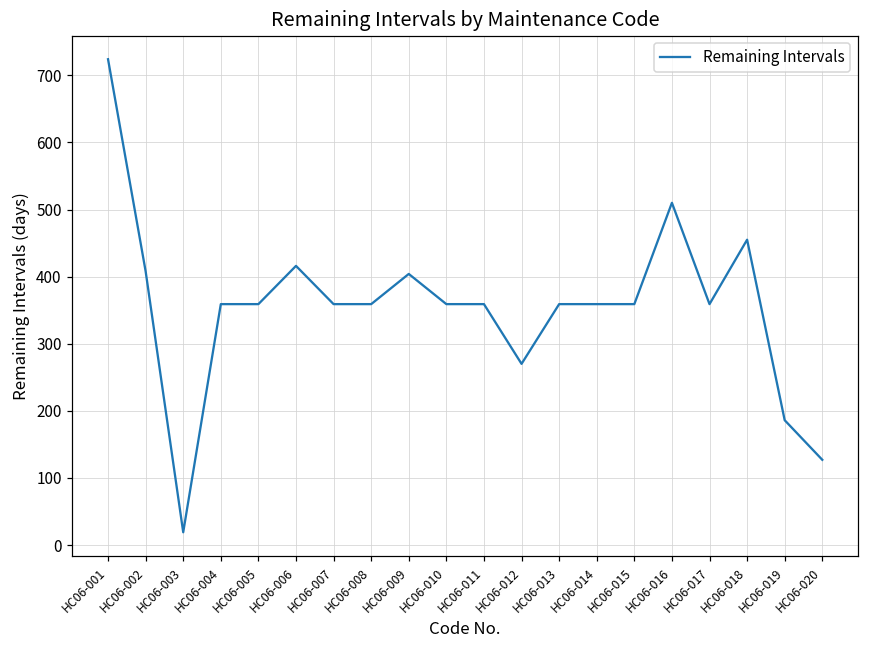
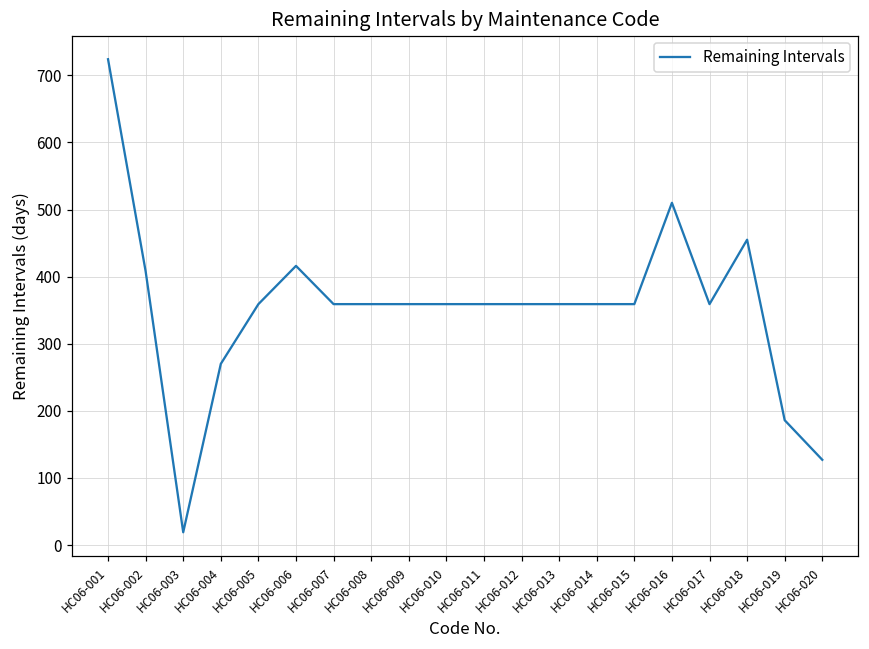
  {
    "HC06-001": 720,
    "HC06-002": 410,
    "HC06-003": 20,
-   "HC06-004": 360,
+   "HC06-004": 270,
    "HC06-005": 360,
    "HC06-006": 420,
    "HC06-007": 360,
    "HC06-008": 360,
-   "HC06-009": 400,
+   "HC06-009": 360,
    "HC06-010": 360,
    "HC06-011": 360,
-   "HC06-012": 270,
+   "HC06-012": 360,
    "HC06-013": 360,
    "HC06-014": 360,
    "HC06-015": 360,
    "HC06-016": 510,
    "HC06-017": 360,
    "HC06-018": 460,
    "HC06-019": 190,
    "HC06-020": 130
  }
